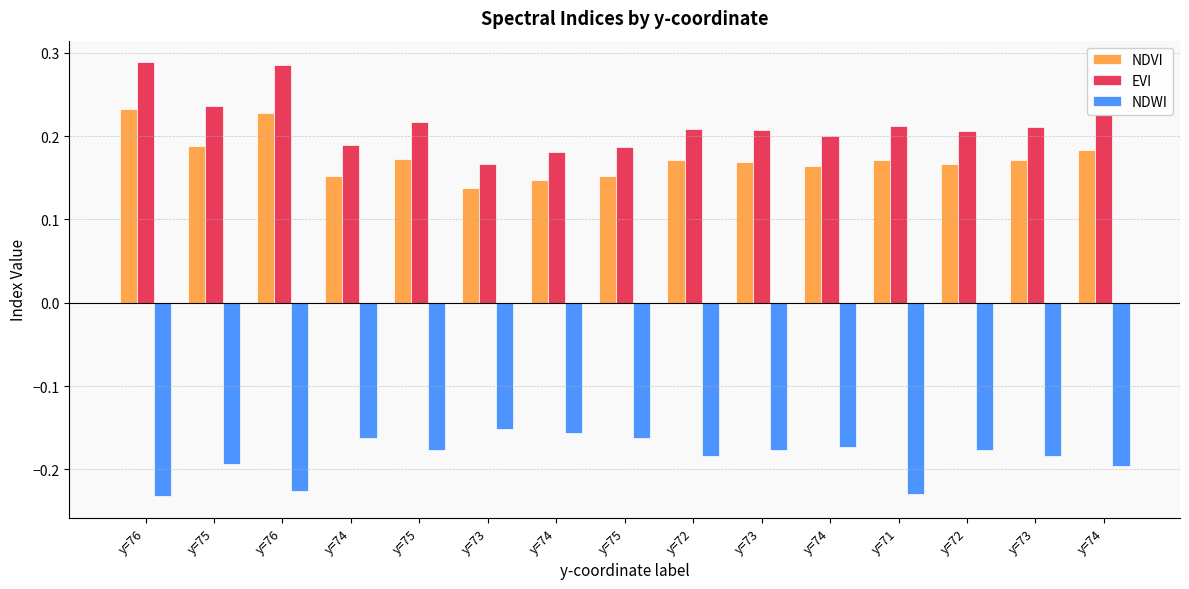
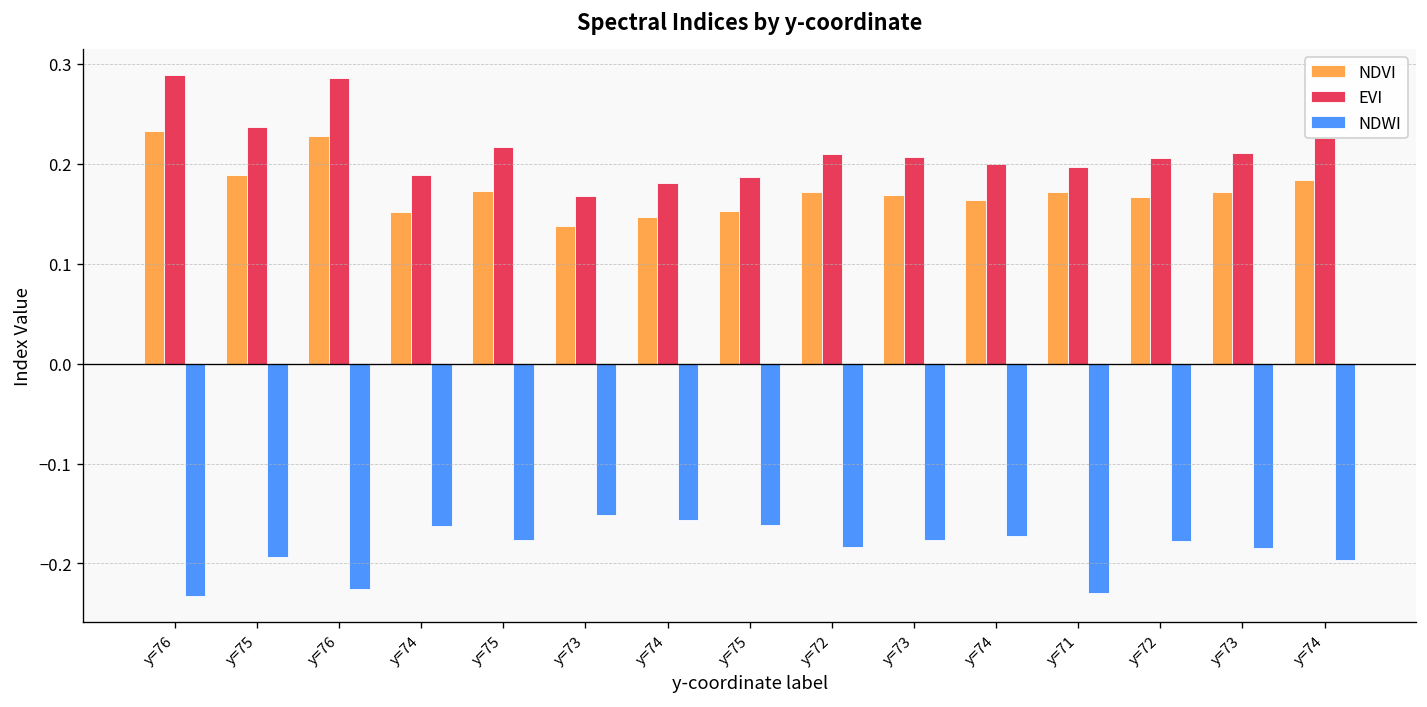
  {
    "NDVI": {
      "y=71": 0.17
    },
    "EVI": {
-     "y=71": 0.21
+     "y=71": 0.20
    },
    "NDWI": {
      "y=71": -0.23
    }
  }
